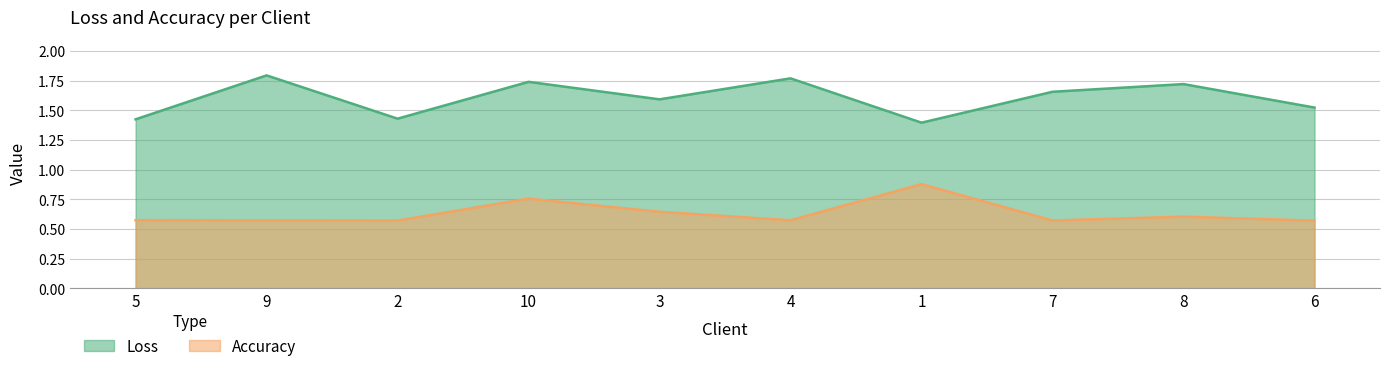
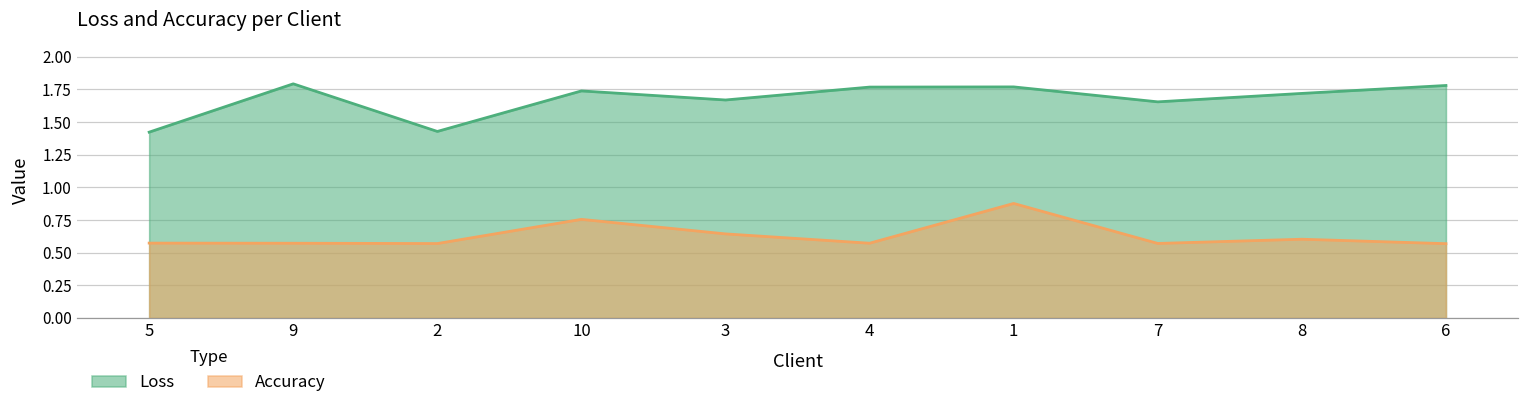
  {
    "Loss": {
      "5": 1.42,
      "9": 1.79,
      "2": 1.43,
      "10": 1.74,
-     "3": 1.59,
+     "3": 1.67,
      "4": 1.77,
-     "1": 1.39,
+     "1": 1.77,
      "7": 1.66,
      "8": 1.72,
-     "6": 1.52
+     "6": 1.78
    },
    "Accuracy": {
      "5": 0.57,
      "9": 0.57,
      "2": 0.57,
      "10": 0.76,
      "3": 0.64,
      "4": 0.57,
      "1": 0.88,
      "7": 0.57,
      "8": 0.60,
      "6": 0.57
    }
  }
